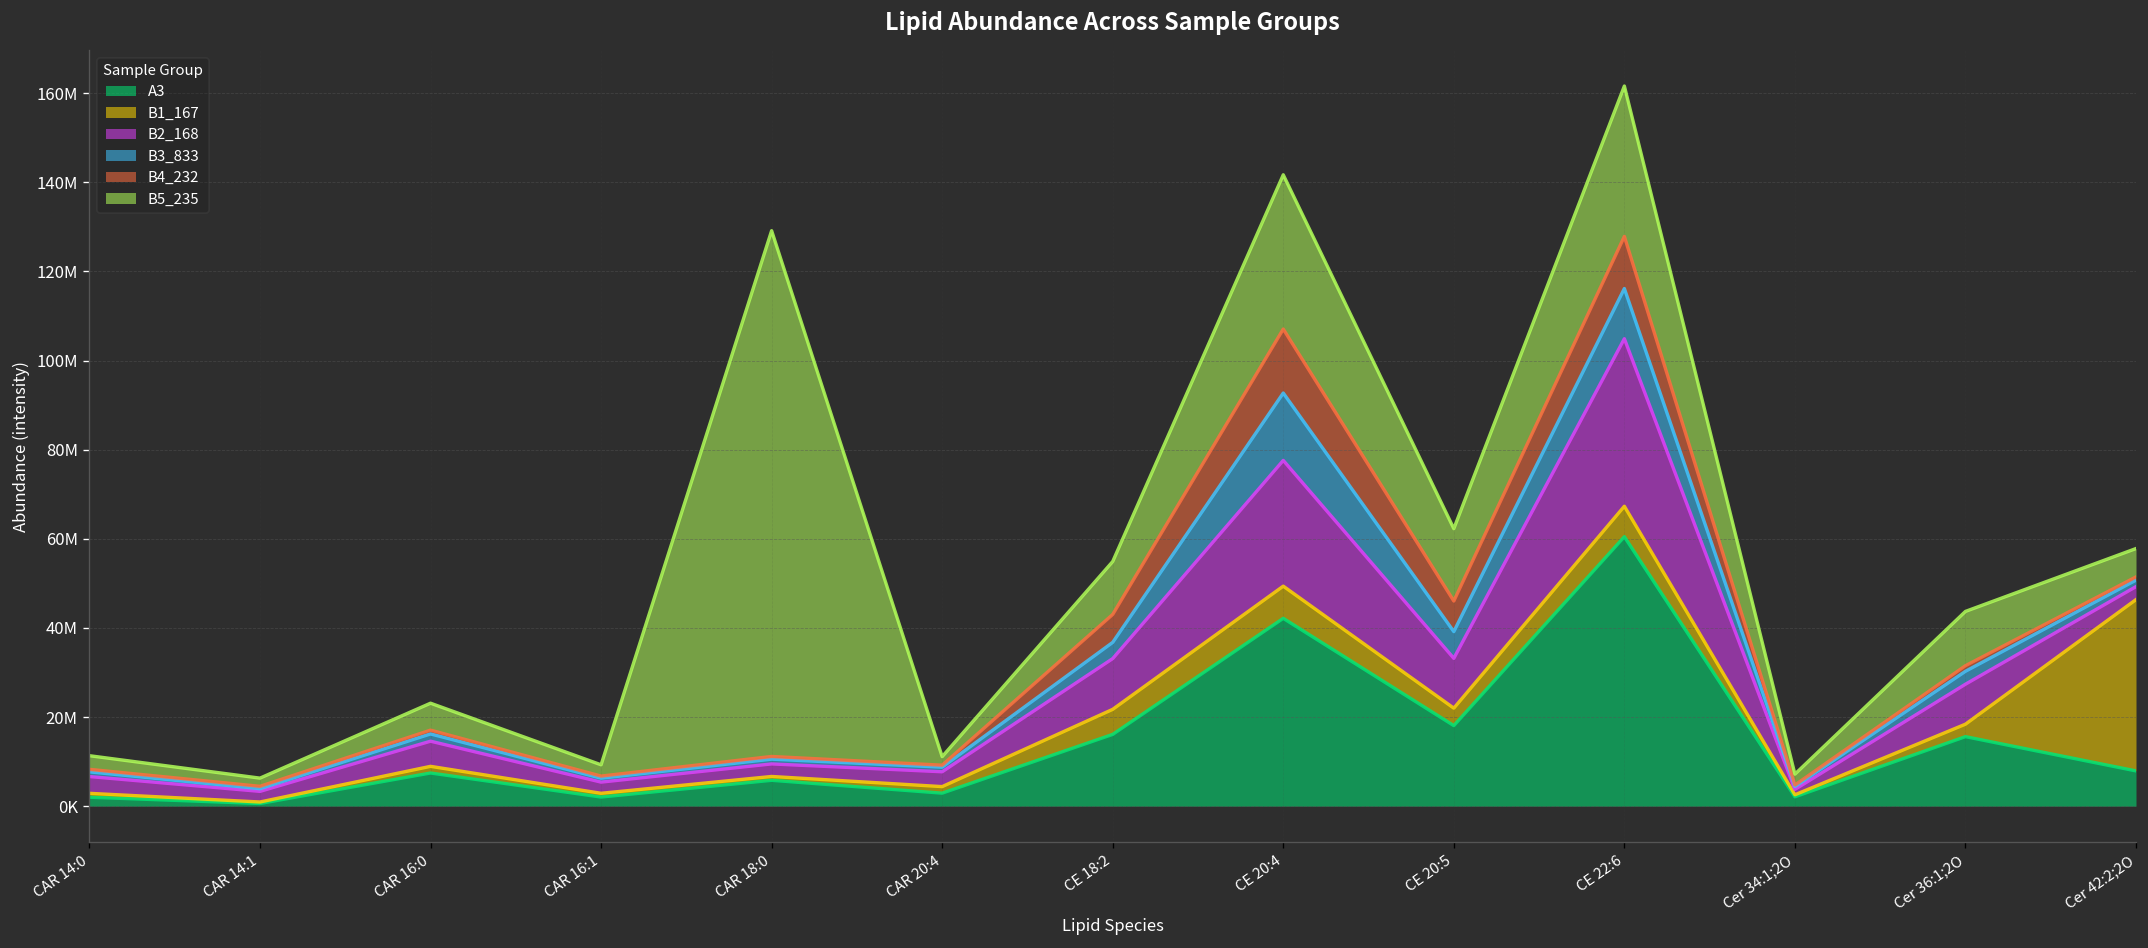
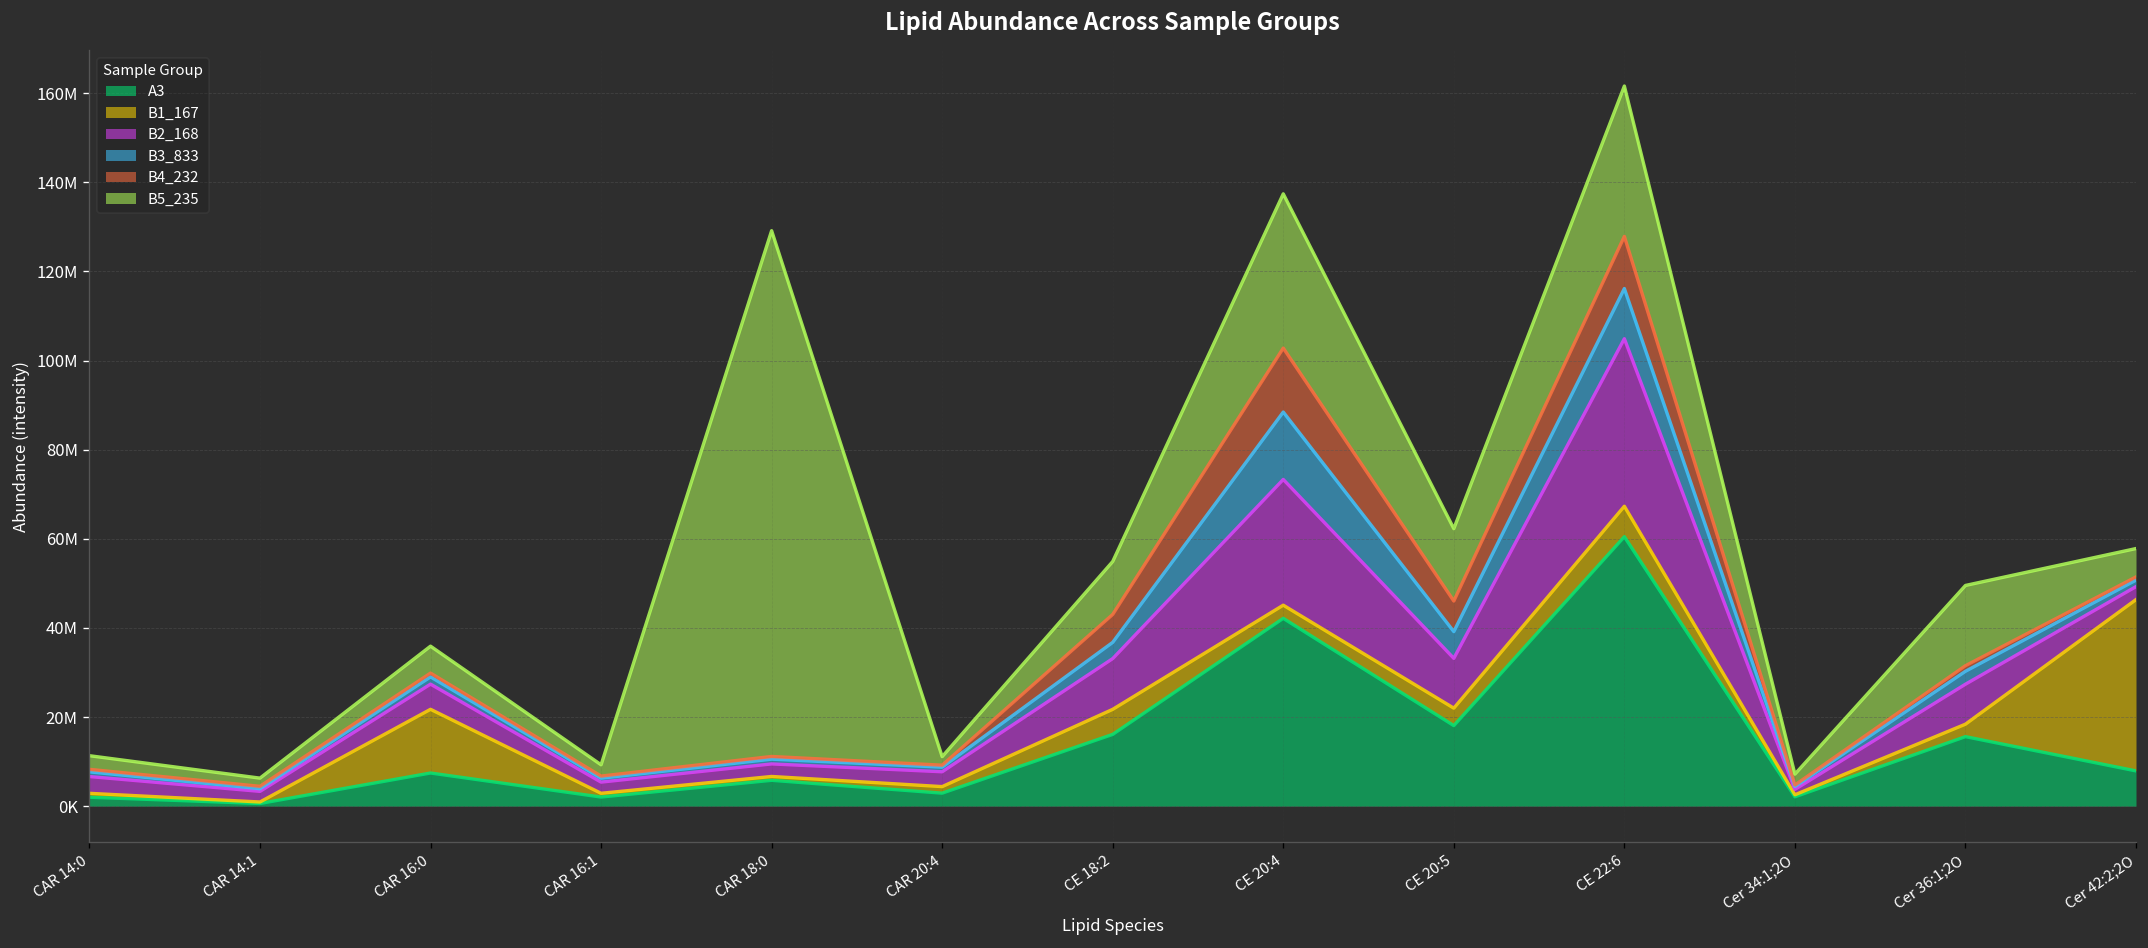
  {
    "A3": {
      "CAR 14:0": 2000000,
      "CAR 16:0": 7000000,
      "CAR 16:1": 2000000,
      "CAR 18:0": 6000000,
      "CAR 20:4": 3000000,
      "CE 18:2": 16000000,
      "CE 20:4": 42000000,
      "CE 20:5": 18000000,
      "CE 22:6": 60000000,
      "Cer 36:1;2O": 16000000,
      "Cer 42:2;2O": 8000000
    },
    "B1_167": {
      "CAR 14:0": 1000000,
-     "CAR 16:0": 1000000,
+     "CAR 16:0": 14000000,
      "CAR 16:1": 1000000,
      "CAR 18:0": 1000000,
      "CAR 20:4": 1000000,
      "CE 18:2": 6000000,
-     "CE 20:4": 7000000,
+     "CE 20:4": 3000000,
      "CE 20:5": 4000000,
      "CE 22:6": 7000000,
      "Cer 36:1;2O": 3000000,
      "Cer 42:2;2O": 38000000
    },
    "B2_168": {
      "CAR 14:0": 4000000,
      "CAR 16:0": 6000000,
      "CAR 16:1": 3000000,
      "CAR 18:0": 3000000,
      "CAR 20:4": 3000000,
      "CE 18:2": 11000000,
      "CE 20:4": 28000000,
      "CE 20:5": 11000000,
      "CE 22:6": 38000000,
      "Cer 36:1;2O": 9000000,
      "Cer 42:2;2O": 3000000
    },
    "B3_833": {
      "CAR 16:0": 2000000,
      "CE 18:2": 4000000,
      "CE 20:4": 15000000,
      "CE 20:5": 6000000,
      "CE 22:6": 11000000,
      "Cer 36:1;2O": 3000000,
      "Cer 42:2;2O": 1000000
    },
    "B4_232": {
      "CAR 16:0": 1000000,
      "CE 18:2": 6000000,
      "CE 20:4": 14000000,
      "CE 20:5": 7000000,
      "CE 22:6": 12000000,
      "Cer 36:1;2O": 1000000,
      "Cer 42:2;2O": 1000000
    },
    "B5_235": {
      "CAR 14:0": 3000000,
      "CAR 14:1": 2000000,
      "CAR 16:0": 6000000,
      "CAR 16:1": 3000000,
      "CAR 18:0": 118000000,
      "CAR 20:4": 2000000,
      "CE 18:2": 12000000,
      "CE 20:4": 35000000,
      "CE 20:5": 16000000,
      "CE 22:6": 34000000,
      "Cer 34:1;2O": 2000000,
-     "Cer 36:1;2O": 12000000,
+     "Cer 36:1;2O": 18000000,
      "Cer 42:2;2O": 6000000
    }
  }
